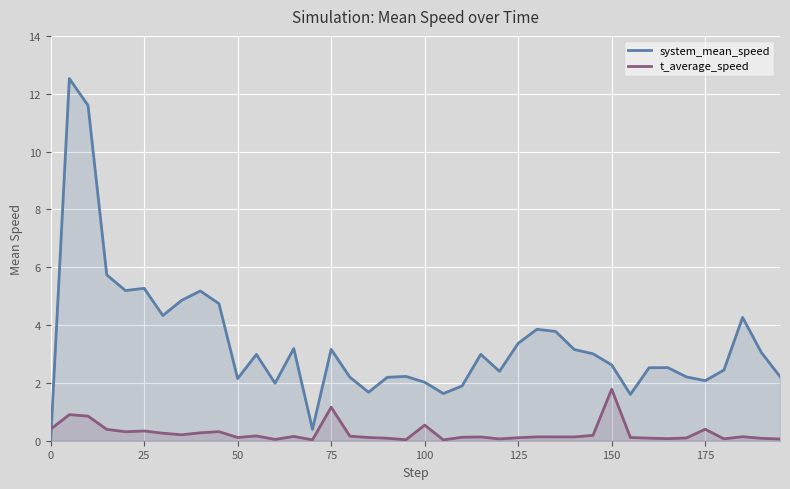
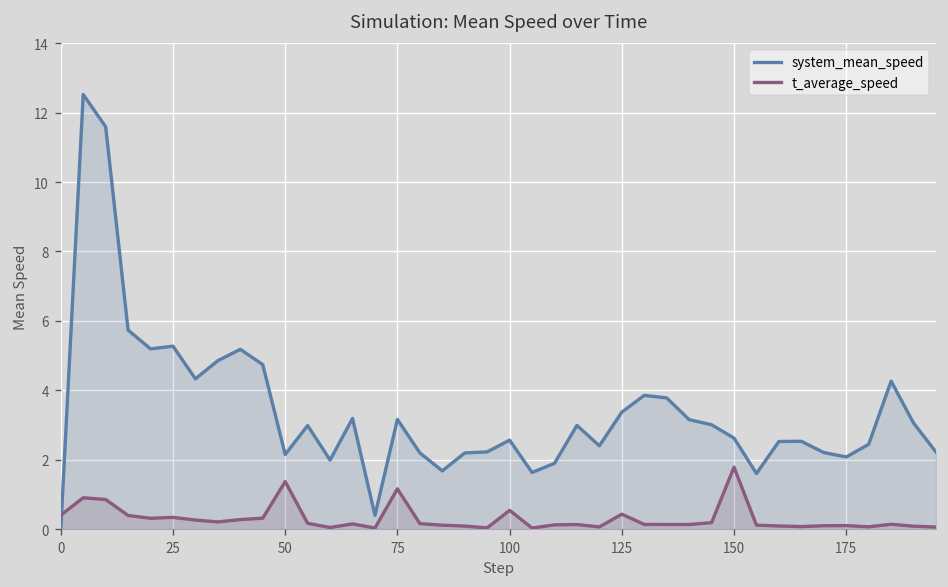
  {
    "system_mean_speed": {
      "0": 0.0,
      "25": 5.3,
      "50": 2.1,
      "75": 3.2,
-     "100": 2.0,
+     "100": 2.6,
      "125": 3.4,
      "150": 2.6,
      "175": 2.1
    },
    "t_average_speed": {
      "0": 0.4,
      "25": 0.3,
-     "50": 0.1,
+     "50": 1.4,
      "75": 1.2,
      "100": 0.5,
-     "125": 0.1,
+     "125": 0.4,
      "150": 1.8,
-     "175": 0.4
+     "175": 0.1
    }
  }
